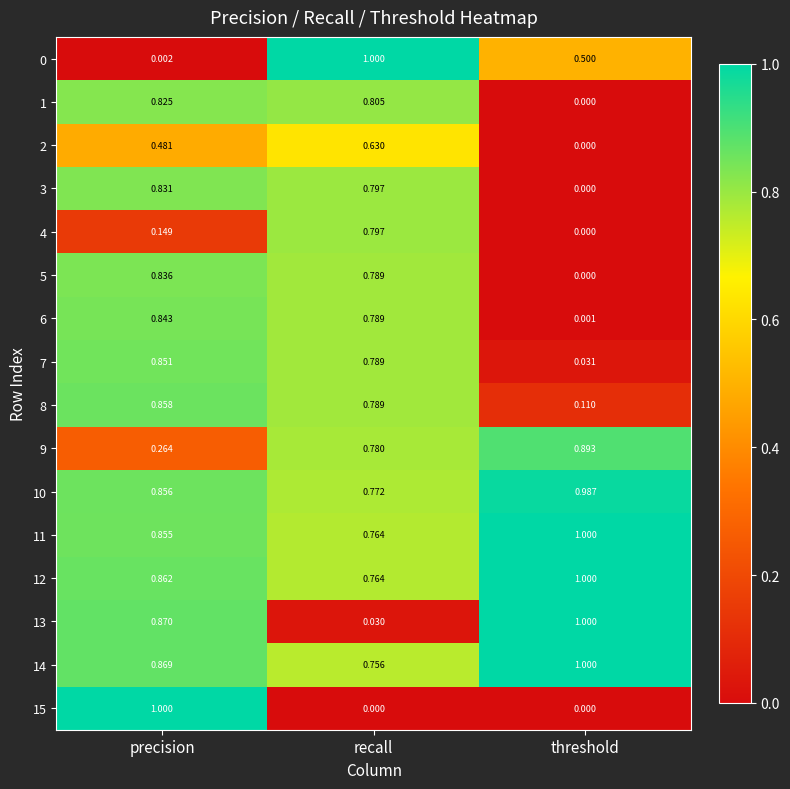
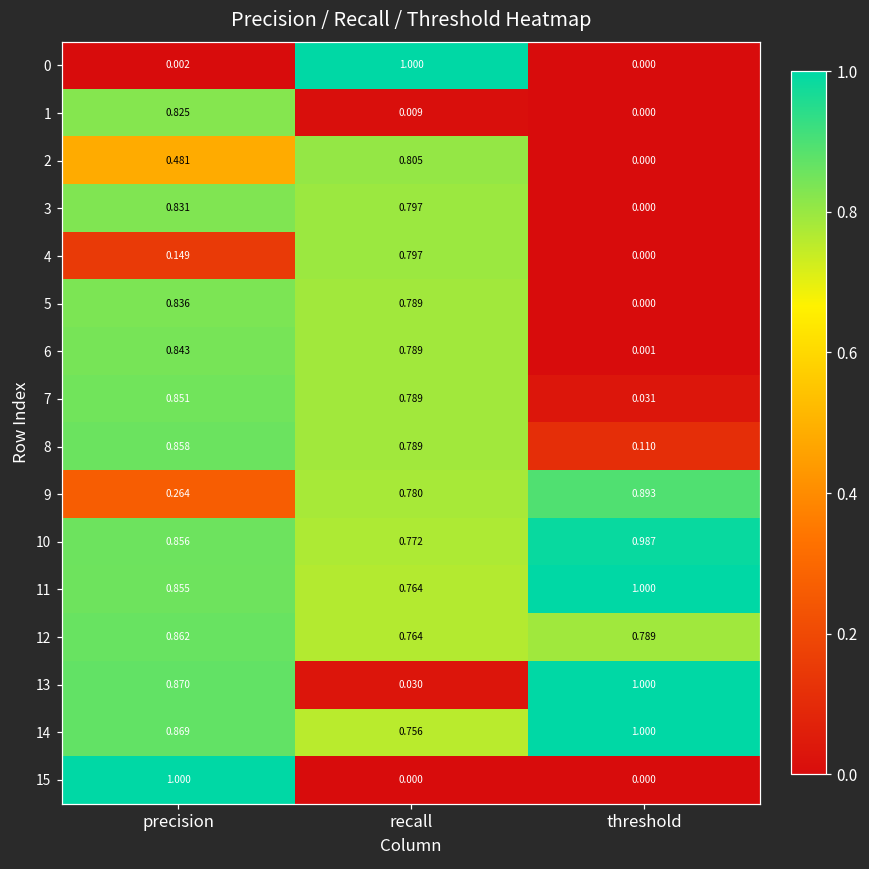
  {
    "0": {
      "precision": 0.002,
      "recall": 1.000,
-     "threshold": 0.500
+     "threshold": 0.000
    },
    "1": {
      "precision": 0.825,
-     "recall": 0.805,
+     "recall": 0.009,
      "threshold": 0.000
    },
    "2": {
      "precision": 0.481,
-     "recall": 0.630,
+     "recall": 0.805,
      "threshold": 0.000
    },
    "3": {
      "precision": 0.831,
      "recall": 0.797,
      "threshold": 0.000
    },
    "4": {
      "precision": 0.149,
      "recall": 0.797,
      "threshold": 0.000
    },
    "5": {
      "precision": 0.836,
      "recall": 0.789,
      "threshold": 0.000
    },
    "6": {
      "precision": 0.843,
      "recall": 0.789,
      "threshold": 0.001
    },
    "7": {
      "precision": 0.851,
      "recall": 0.789,
      "threshold": 0.031
    },
    "8": {
      "precision": 0.858,
      "recall": 0.789,
      "threshold": 0.110
    },
    "9": {
      "precision": 0.264,
      "recall": 0.780,
      "threshold": 0.893
    },
    "10": {
      "precision": 0.856,
      "recall": 0.772,
      "threshold": 0.987
    },
    "11": {
      "precision": 0.855,
      "recall": 0.764,
      "threshold": 1.000
    },
    "12": {
      "precision": 0.862,
      "recall": 0.764,
-     "threshold": 1.000
+     "threshold": 0.789
    },
    "13": {
      "precision": 0.870,
      "recall": 0.030,
      "threshold": 1.000
    },
    "14": {
      "precision": 0.869,
      "recall": 0.756,
      "threshold": 1.000
    },
    "15": {
      "precision": 1.000,
      "recall": 0.000,
      "threshold": 0.000
    }
  }
